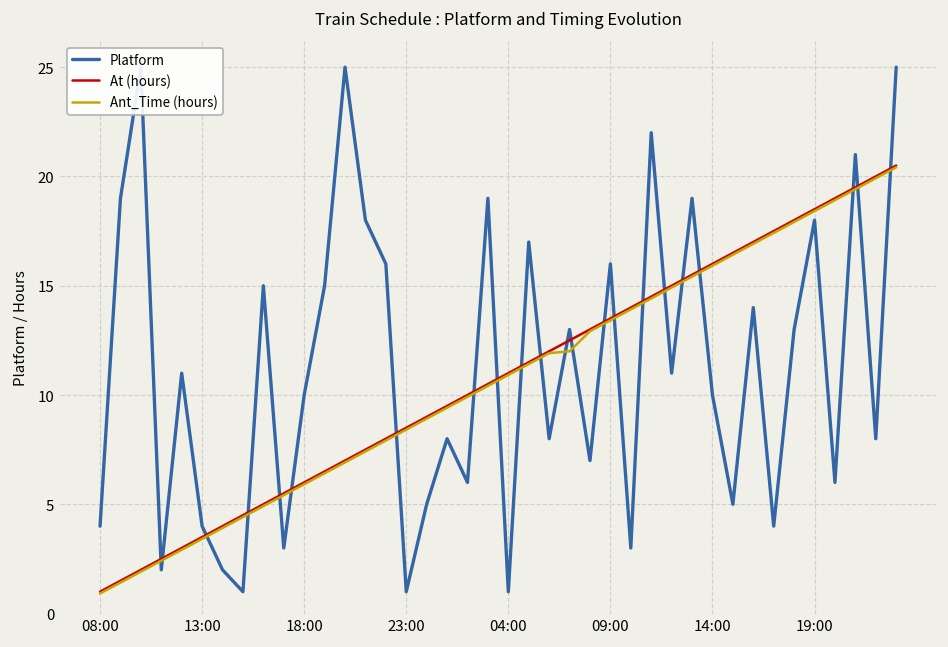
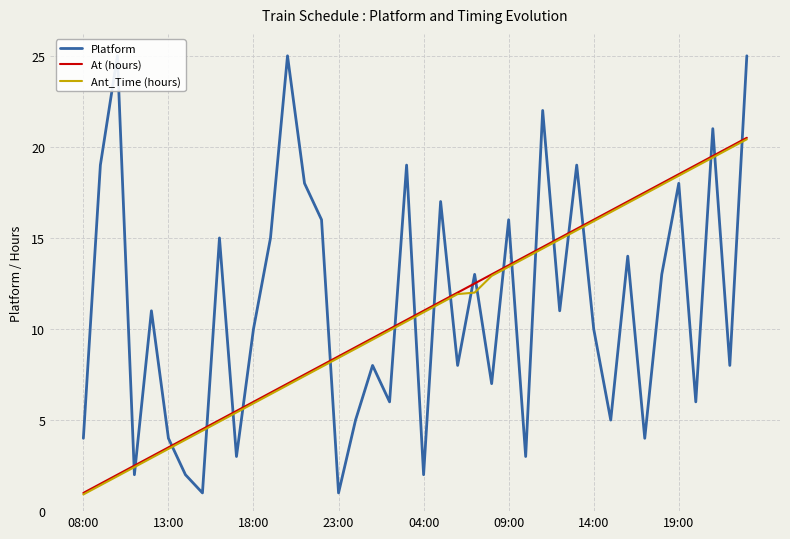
  {
    "Platform": {
-     "04:00": 1
+     "04:00": 2
    }
  }
